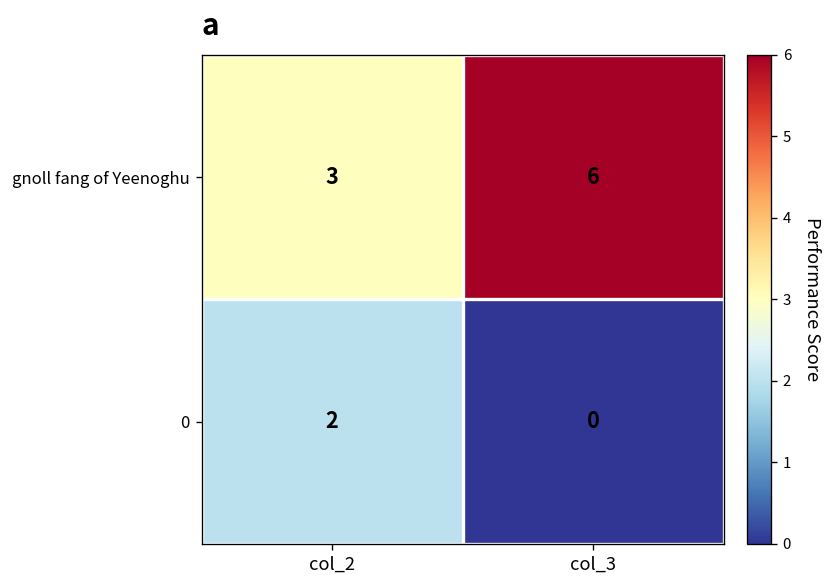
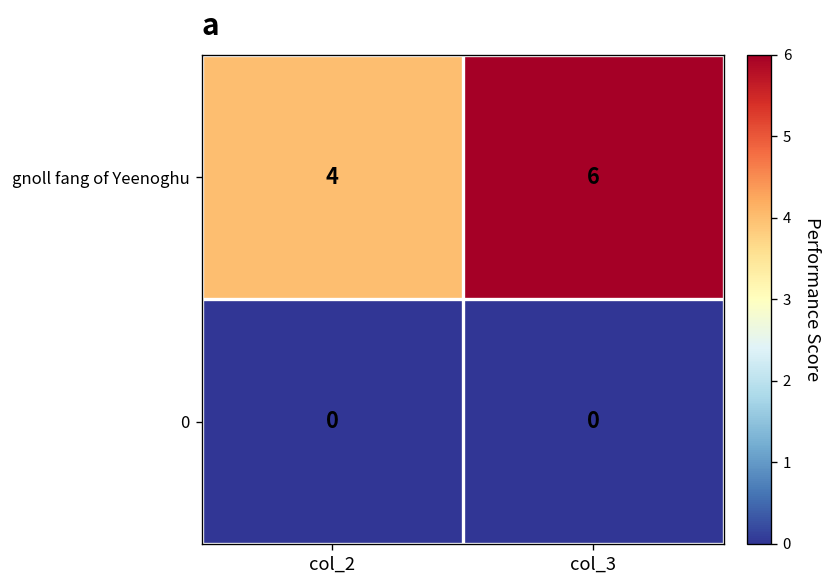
  {
    "gnoll fang of Yeenoghu": {
-     "col_2": 3,
+     "col_2": 4,
      "col_3": 6
    },
    "0": {
-     "col_2": 2,
+     "col_2": 0,
      "col_3": 0
    }
  }
